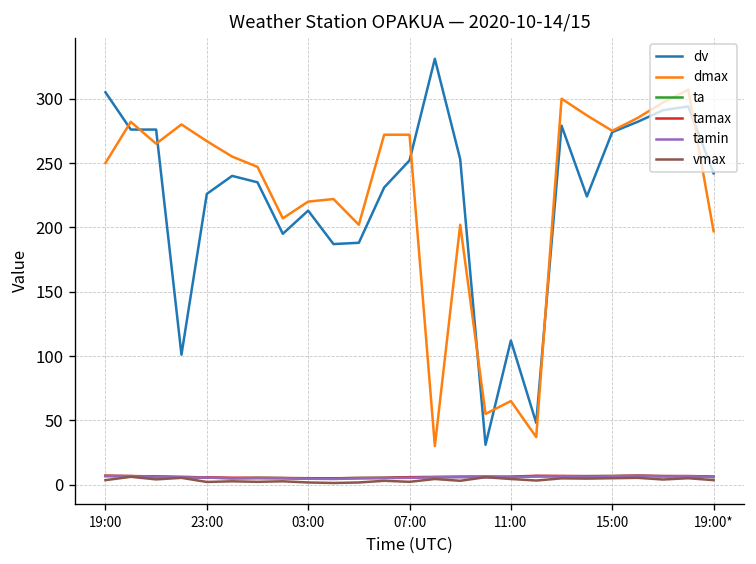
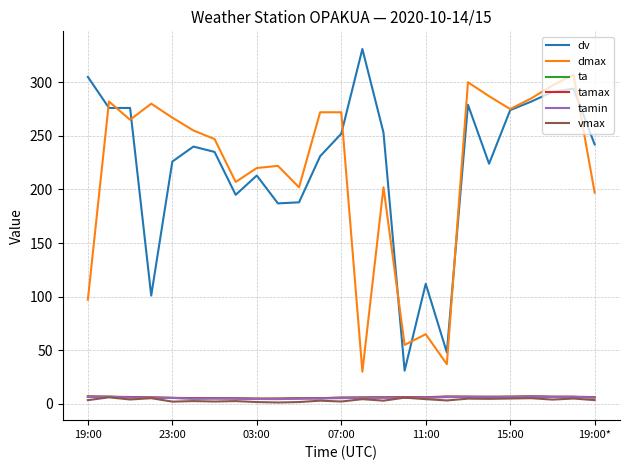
  {
    "dv": {
      "19:00": 305,
      "23:00": 226,
      "03:00": 213,
      "07:00": 252,
      "11:00": 112,
      "19:00*": 242
    },
    "dmax": {
-     "19:00": 250,
+     "19:00": 97,
      "23:00": 267,
      "03:00": 220,
      "07:00": 272,
      "11:00": 65,
      "19:00*": 197
    },
    "vmax": {
      "19:00": 4,
      "23:00": 2,
      "03:00": 2,
      "07:00": 2
    }
  }
